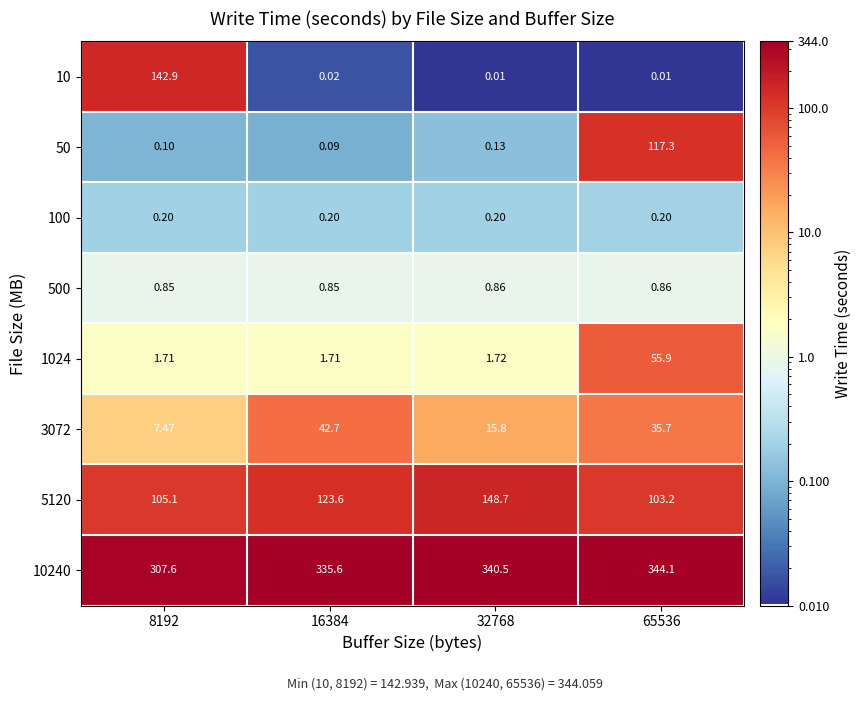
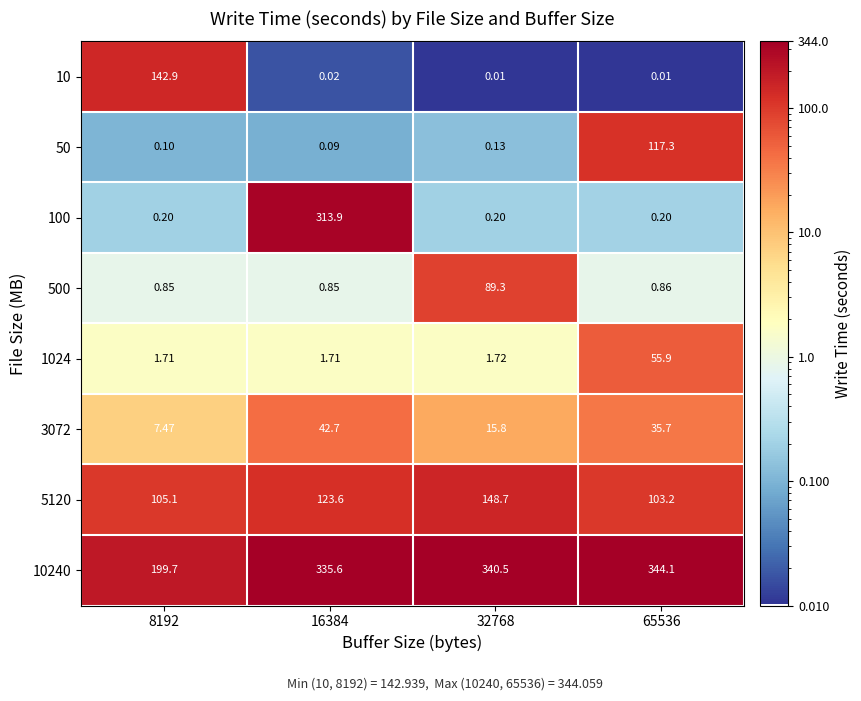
  {
    "10": {
      "8192": 142.9,
      "16384": 0.02,
      "32768": 0.01,
      "65536": 0.01
    },
    "50": {
      "8192": 0.10,
      "16384": 0.09,
      "32768": 0.13,
      "65536": 117.3
    },
    "100": {
      "8192": 0.20,
-     "16384": 0.20,
+     "16384": 313.9,
      "32768": 0.20,
      "65536": 0.20
    },
    "500": {
      "8192": 0.85,
      "16384": 0.85,
-     "32768": 0.86,
+     "32768": 89.3,
      "65536": 0.86
    },
    "1024": {
      "8192": 1.71,
      "16384": 1.71,
      "32768": 1.72,
      "65536": 55.9
    },
    "3072": {
      "8192": 7.47,
      "16384": 42.7,
      "32768": 15.8,
      "65536": 35.7
    },
    "5120": {
      "8192": 105.1,
      "16384": 123.6,
      "32768": 148.7,
      "65536": 103.2
    },
    "10240": {
-     "8192": 307.6,
+     "8192": 199.7,
      "16384": 335.6,
      "32768": 340.5,
      "65536": 344.1
    }
  }
